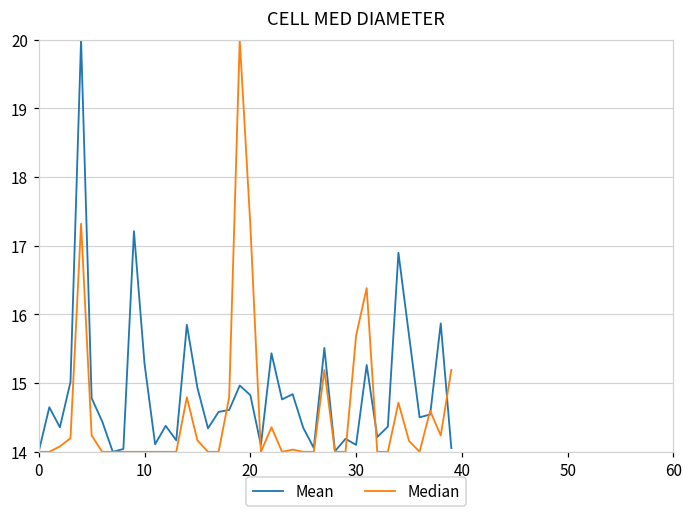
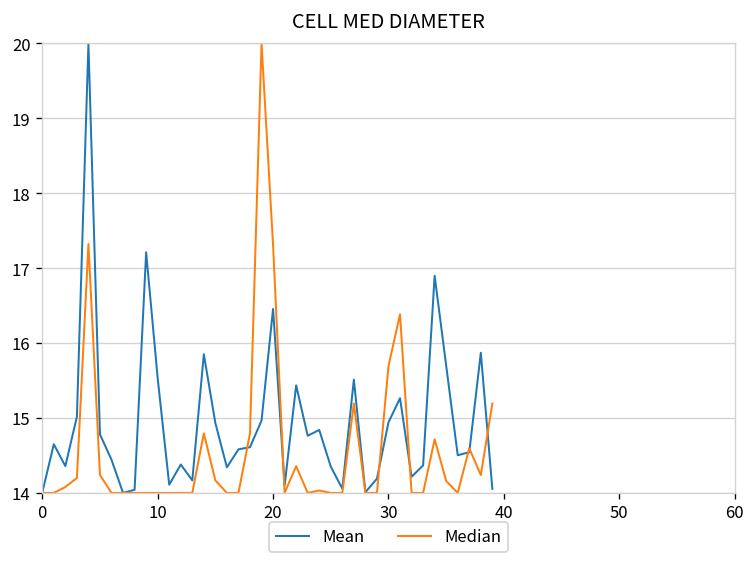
  {
    "Mean": {
-     "10": 15.3,
-     "20": 14.8,
-     "30": 14.1
+     "10": 15.5,
+     "20": 16.5,
+     "30": 14.9
    },
    "Median": {
      "10": 14.0,
      "20": 17.3,
      "30": 15.7
    }
  }
